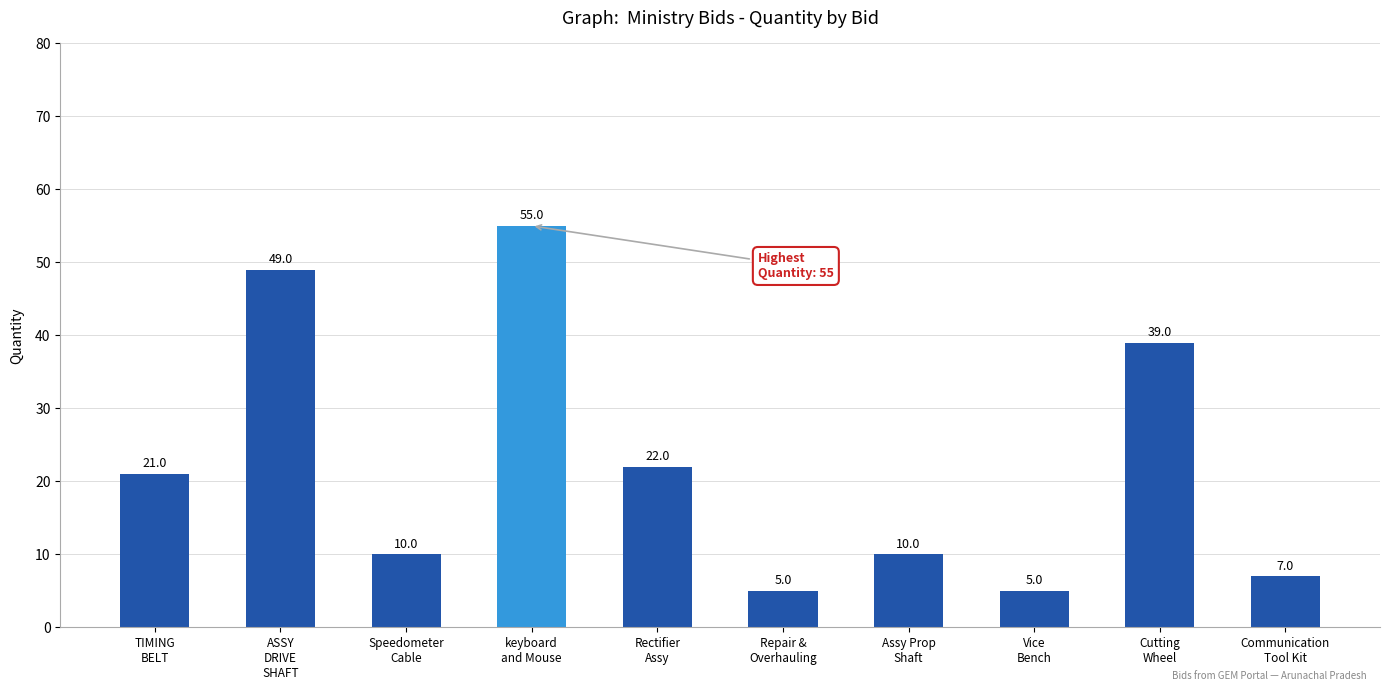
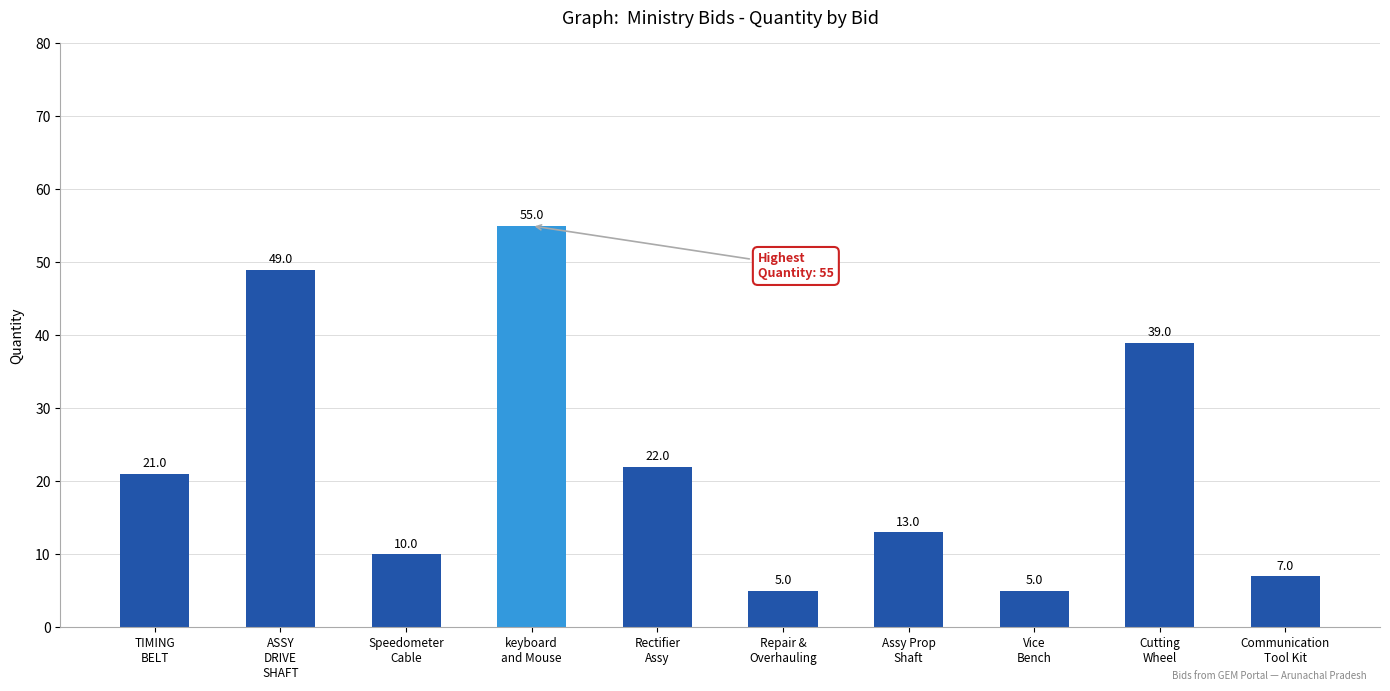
  {
    "TIMING BELT": 21.0,
    "ASSY DRIVE SHAFT": 49.0,
    "Speedometer Cable": 10.0,
    "keyboard and Mouse": 55.0,
    "Rectifier Assy": 22.0,
    "Repair & Overhauling": 5.0,
-   "Assy Prop Shaft": 10.0,
+   "Assy Prop Shaft": 13.0,
    "Vice Bench": 5.0,
    "Cutting Wheel": 39.0,
    "Communication Tool Kit": 7.0
  }
